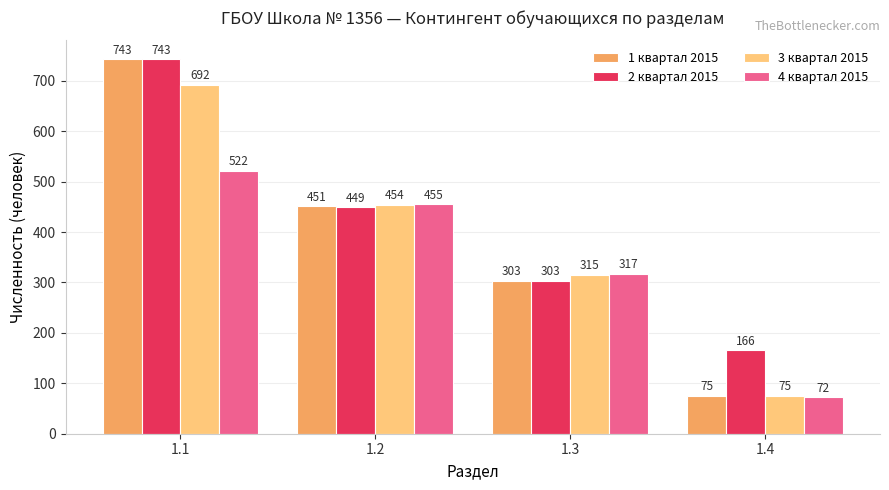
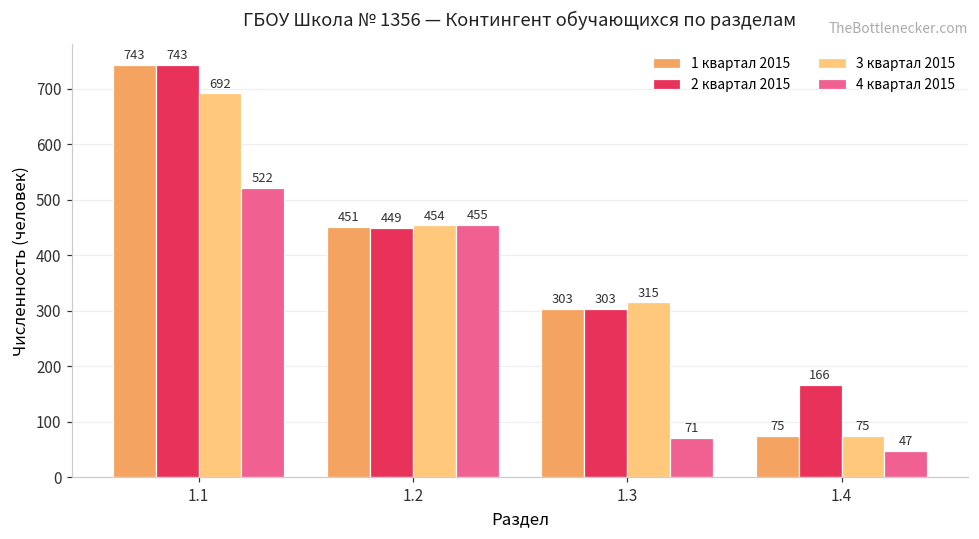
  {
    "2 квартал 2015": {
      "1.1": 743,
      "1.2": 449,
      "1.3": 303,
      "1.4": 166
    },
    "4 квартал 2015": {
      "1.1": 522,
      "1.2": 455,
-     "1.3": 317,
-     "1.4": 72
+     "1.3": 71,
+     "1.4": 47
    }
  }
